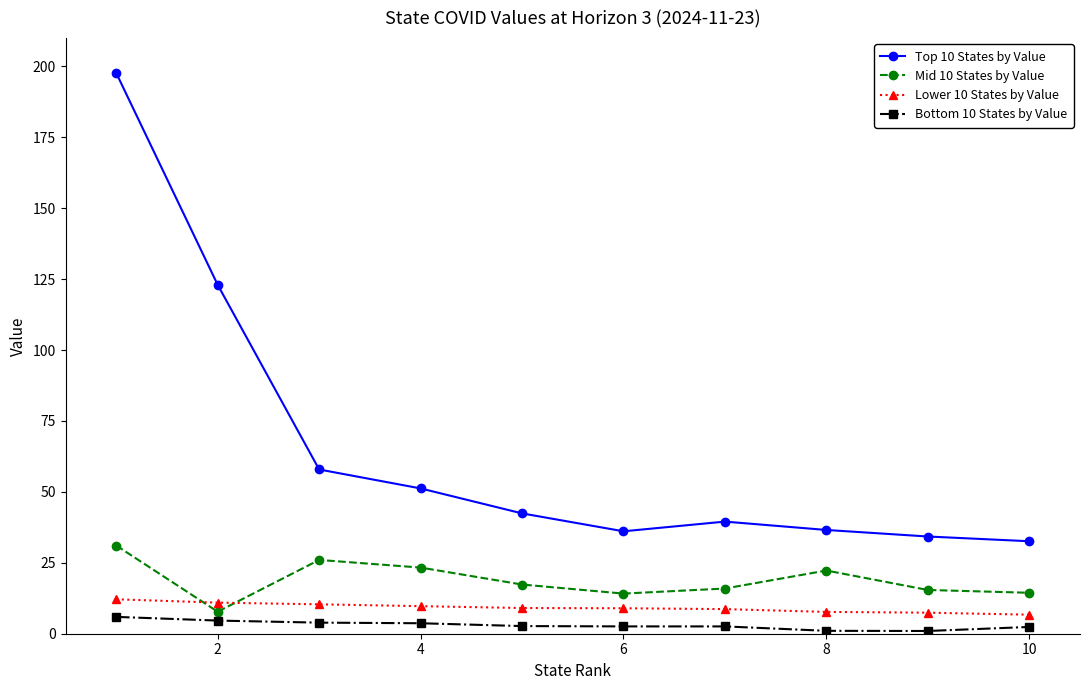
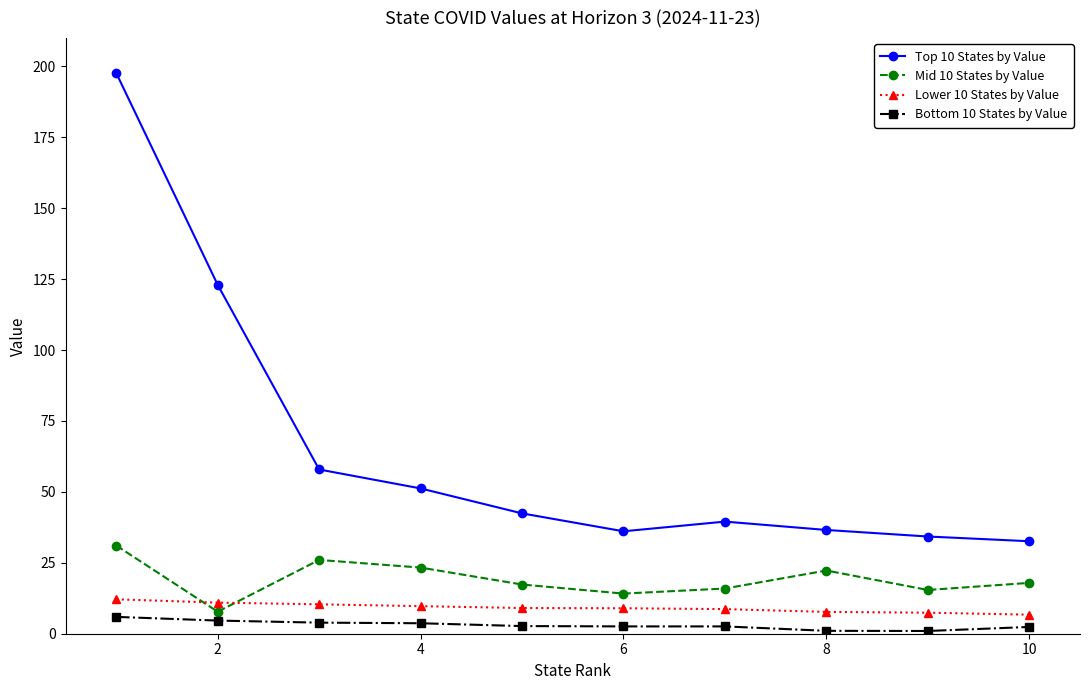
  {
    "Top 10 States by Value": {
      "2": 123,
      "4": 51,
      "6": 36,
      "8": 37,
      "10": 33
    },
    "Mid 10 States by Value": {
      "2": 8,
      "4": 23,
      "6": 14,
      "8": 22,
-     "10": 14
+     "10": 18
    },
    "Lower 10 States by Value": {
      "2": 11,
      "4": 10,
      "6": 9,
      "8": 8,
      "10": 7
    },
    "Bottom 10 States by Value": {
      "2": 5,
      "4": 4,
      "6": 3,
      "8": 1,
      "10": 2
    }
  }
